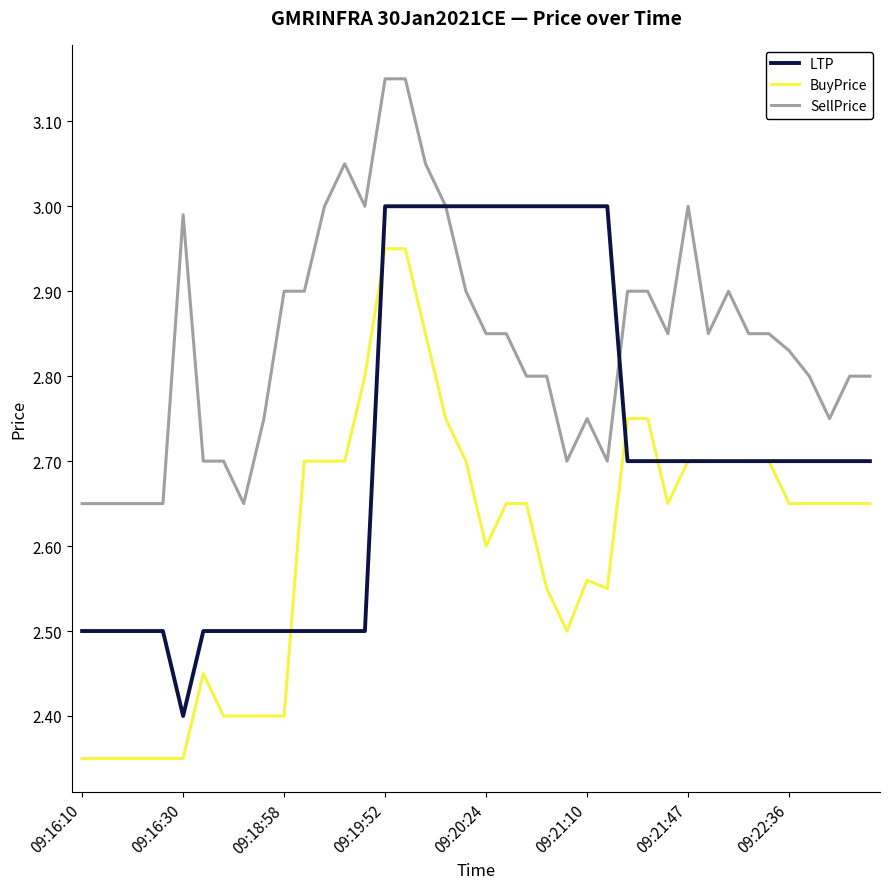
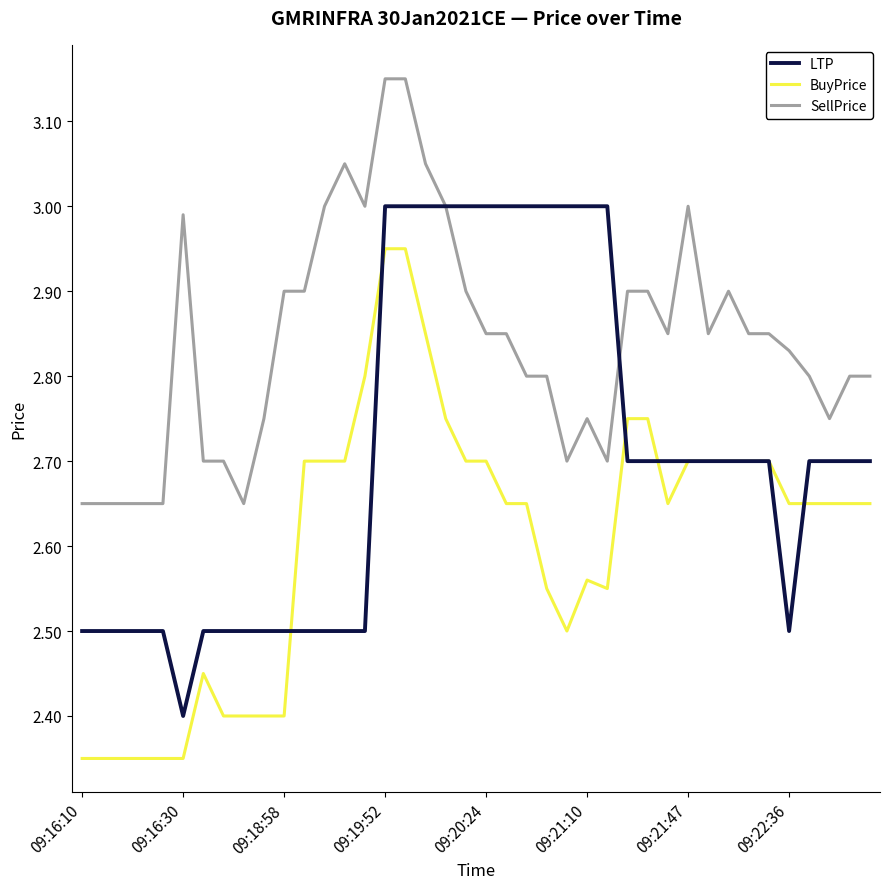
  {
    "LTP": {
      "09:16:30": 2.4,
      "09:18:58": 2.5,
      "09:20:24": 3.0,
      "09:21:10": 3.0,
-     "09:22:36": 2.7
+     "09:22:36": 2.5
    },
    "BuyPrice": {
      "09:16:30": 2.35,
      "09:18:58": 2.4,
-     "09:20:24": 2.6,
+     "09:20:24": 2.7,
      "09:21:10": 2.56,
      "09:22:36": 2.65
    },
    "SellPrice": {
      "09:16:30": 2.99,
      "09:18:58": 2.9,
      "09:20:24": 2.85,
      "09:21:10": 2.75,
      "09:21:47": 3.0,
      "09:22:36": 2.83
    }
  }
